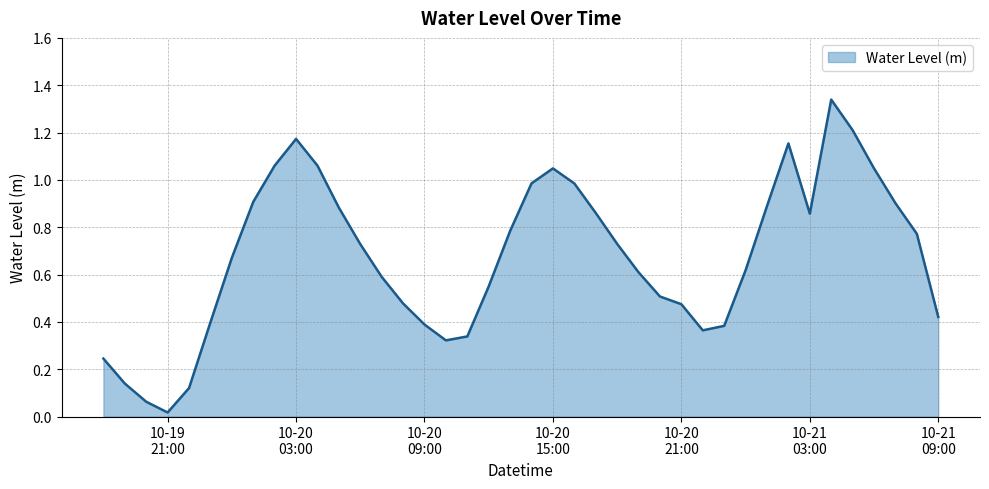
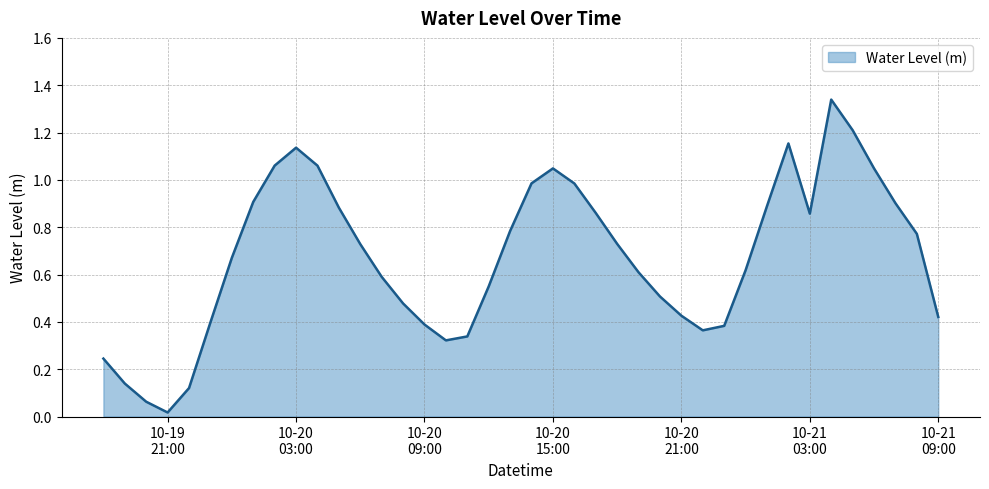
  {
    "10-19 21:00": 0.02,
-   "10-20 03:00": 1.17,
+   "10-20 03:00": 1.14,
    "10-20 09:00": 0.39,
    "10-20 15:00": 1.05,
-   "10-20 21:00": 0.47,
+   "10-20 21:00": 0.43,
    "10-21 03:00": 0.86,
    "10-21 09:00": 0.42
  }
